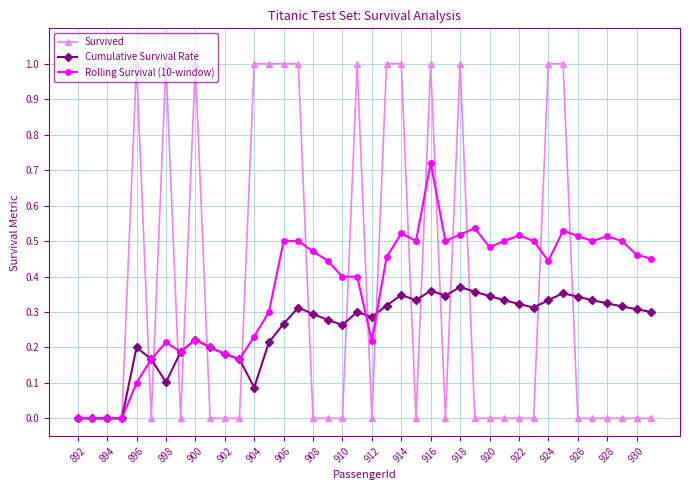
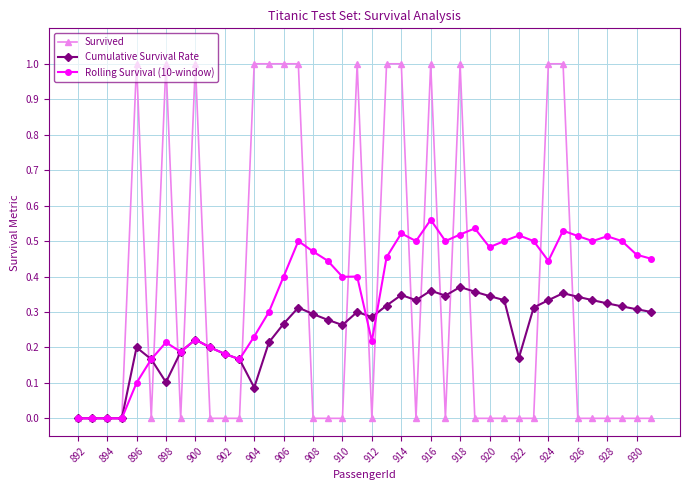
  {
    "Survived": {
      "902": 0.00,
      "904": 1.00,
      "906": 1.00,
      "908": 0.00,
      "910": 0.00,
      "912": 0.00,
      "914": 1.00,
      "916": 1.00,
      "918": 1.00,
      "920": 0.00,
      "922": 0.00,
      "924": 1.00,
      "926": 0.00,
      "928": 0.00,
      "930": 0.00
    },
    "Cumulative Survival Rate": {
      "896": 0.20,
      "898": 0.10,
      "904": 0.09,
      "906": 0.27,
      "908": 0.29,
      "910": 0.26,
      "912": 0.29,
      "914": 0.35,
      "916": 0.36,
      "918": 0.37,
      "920": 0.34,
-     "922": 0.32,
+     "922": 0.17,
      "924": 0.33,
      "926": 0.34,
      "928": 0.32,
      "930": 0.31
    },
    "Rolling Survival (10-window)": {
      "896": 0.10,
      "898": 0.21,
      "904": 0.23,
-     "906": 0.5,
+     "906": 0.4,
      "908": 0.47,
      "910": 0.40,
      "912": 0.22,
      "914": 0.52,
-     "916": 0.72,
+     "916": 0.56,
      "918": 0.52,
      "920": 0.48,
      "922": 0.52,
      "924": 0.44,
      "926": 0.51,
      "928": 0.51,
      "930": 0.46
    }
  }
